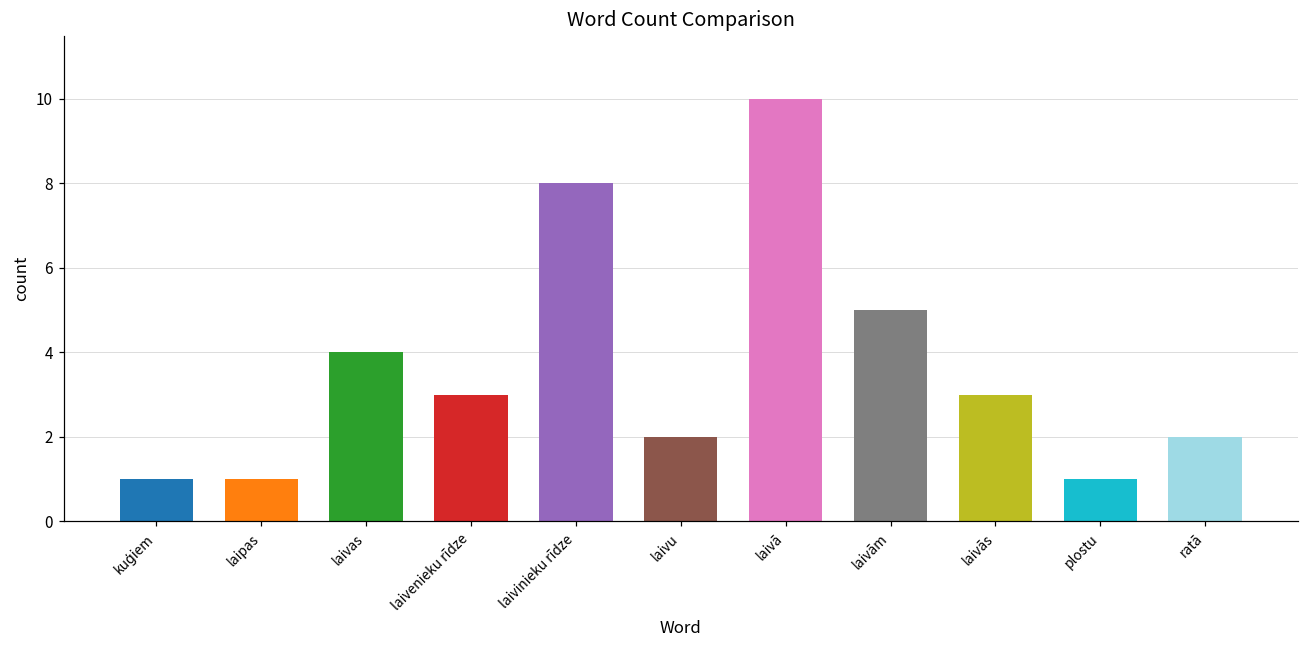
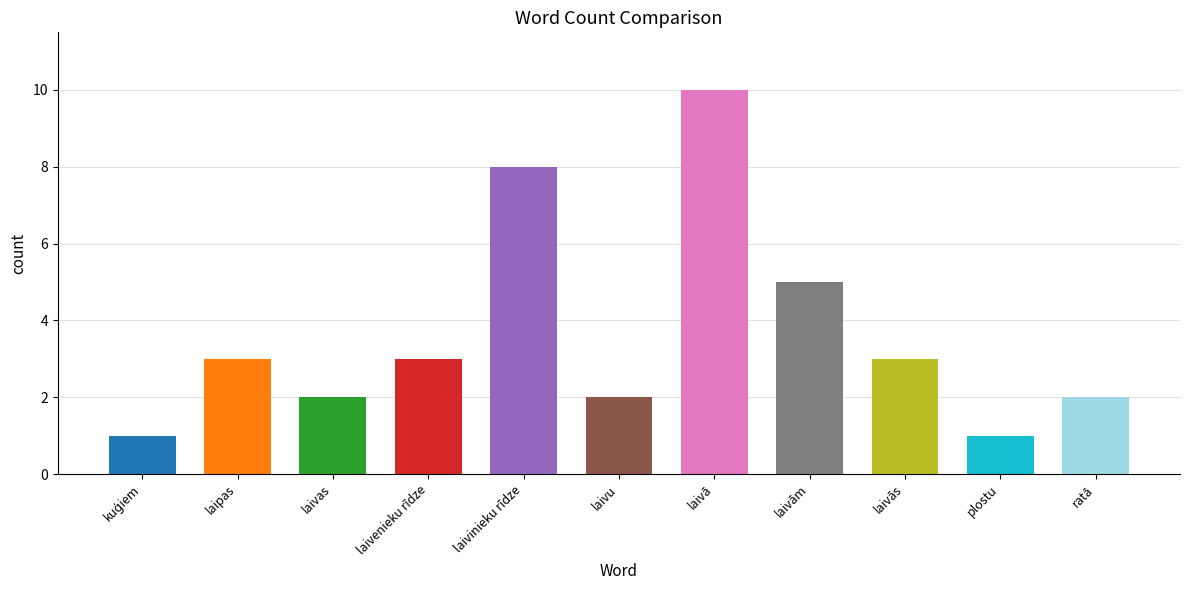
  {
    "kuģiem": 1,
-   "laipas": 1,
-   "laivas": 4,
+   "laipas": 3,
+   "laivas": 2,
    "laivenieku rīdze": 3,
    "laivinieku rīdze": 8,
    "laivu": 2,
    "laivā": 10,
    "laivām": 5,
    "laivās": 3,
    "plostu": 1,
    "ratā": 2
  }
